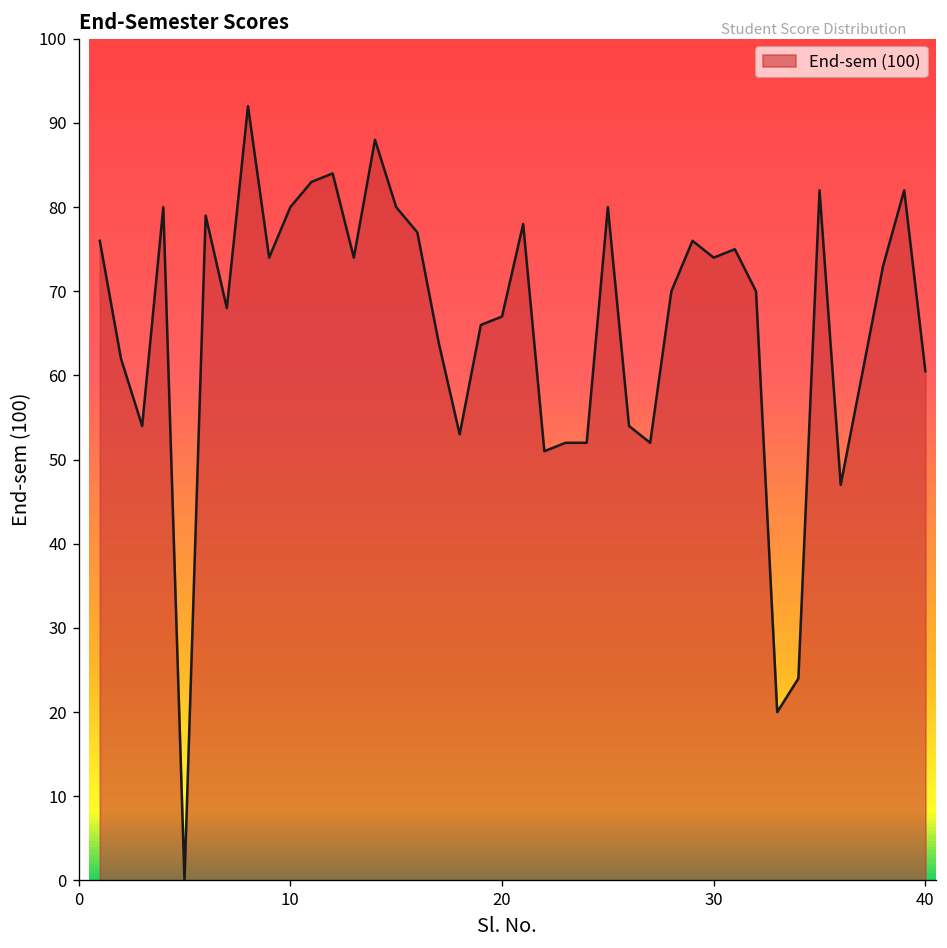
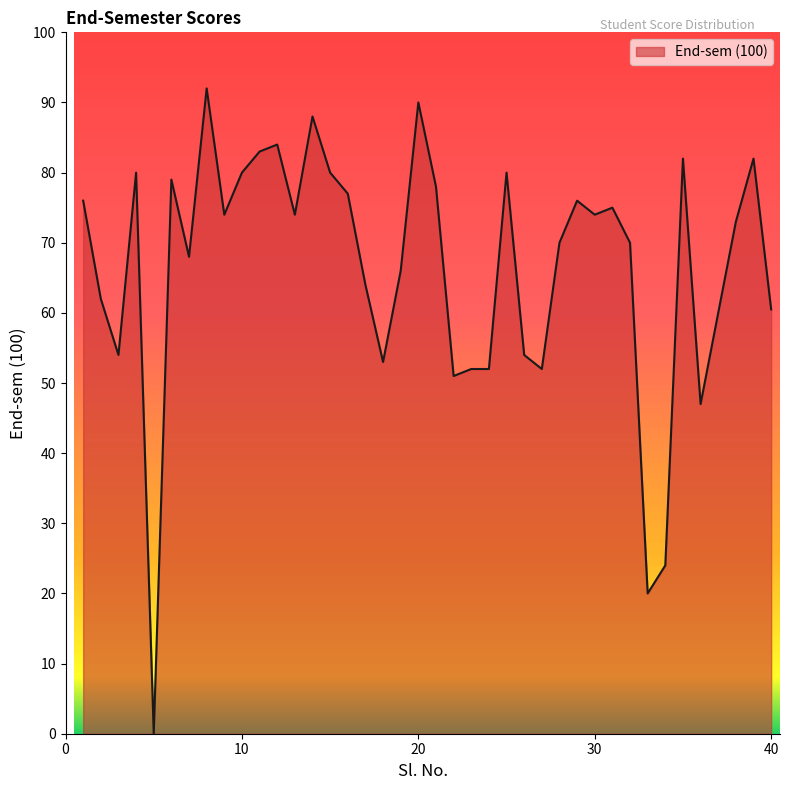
  {
    "10": 80,
-   "20": 67,
+   "20": 90,
    "30": 74,
    "40": 61
  }
